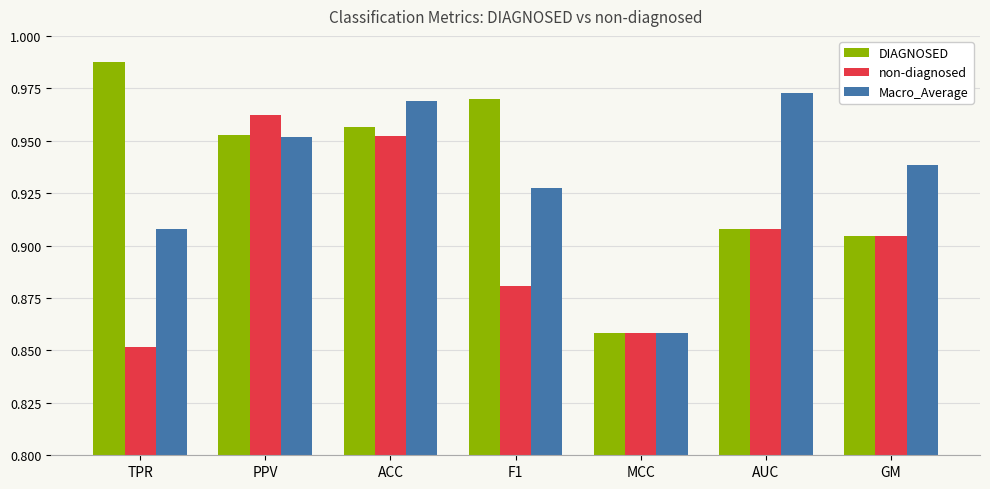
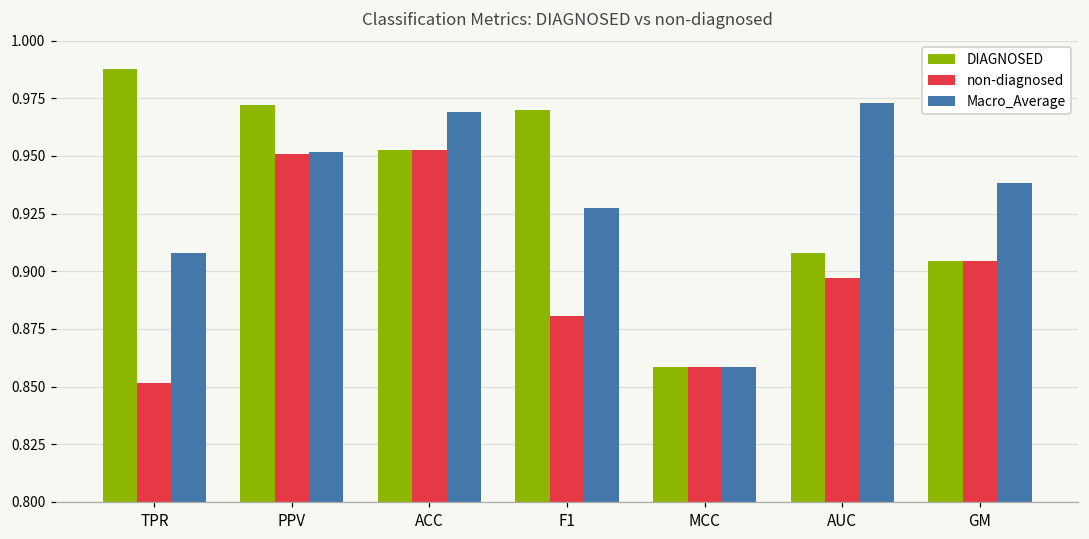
  {
    "DIAGNOSED": {
      "TPR": 0.988,
-     "PPV": 0.953,
-     "ACC": 0.956,
+     "PPV": 0.972,
+     "ACC": 0.952,
      "F1": 0.970,
      "MCC": 0.858,
      "AUC": 0.908,
      "GM": 0.904
    },
    "non-diagnosed": {
      "TPR": 0.852,
-     "PPV": 0.962,
+     "PPV": 0.951,
      "ACC": 0.952,
      "F1": 0.881,
      "MCC": 0.858,
-     "AUC": 0.908,
+     "AUC": 0.897,
      "GM": 0.904
    },
    "Macro_Average": {
      "TPR": 0.908,
      "PPV": 0.952,
      "ACC": 0.969,
      "F1": 0.928,
      "MCC": 0.858,
      "AUC": 0.973,
      "GM": 0.938
    }
  }
